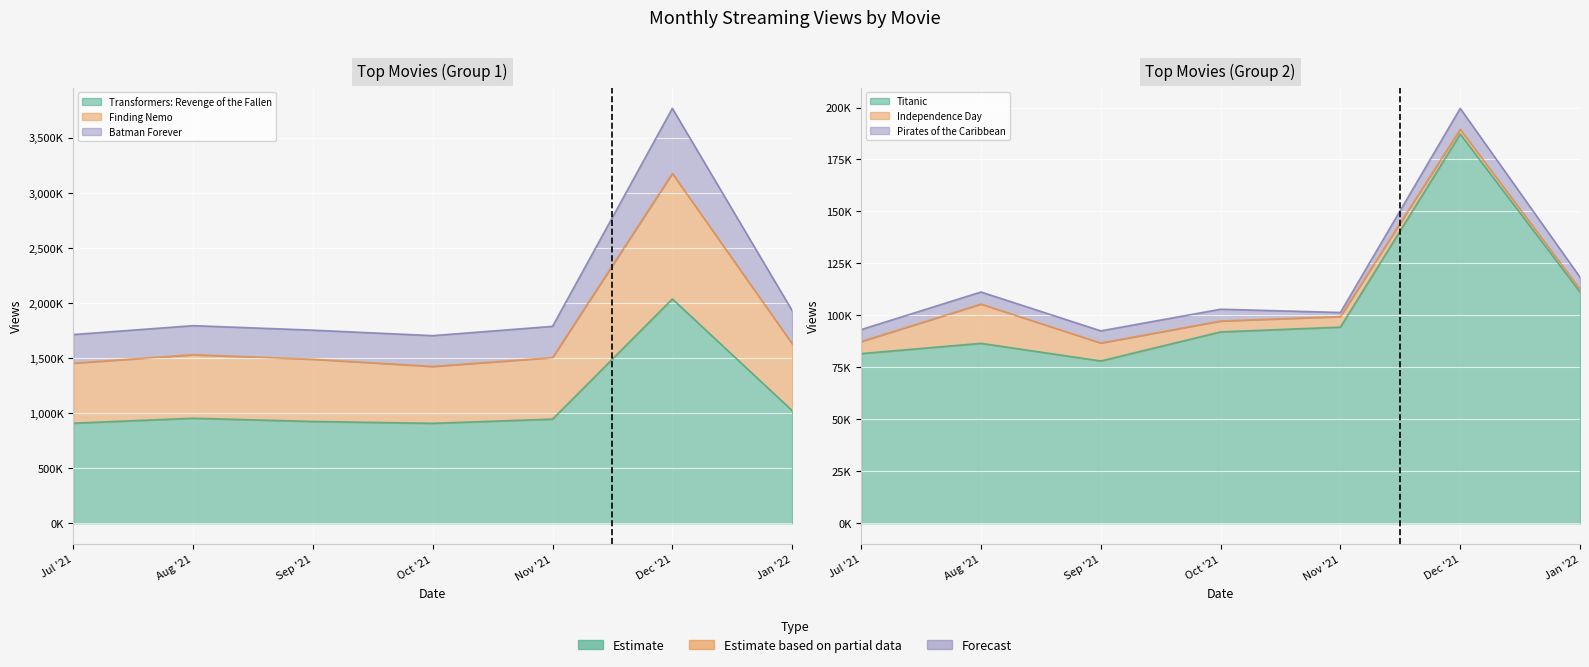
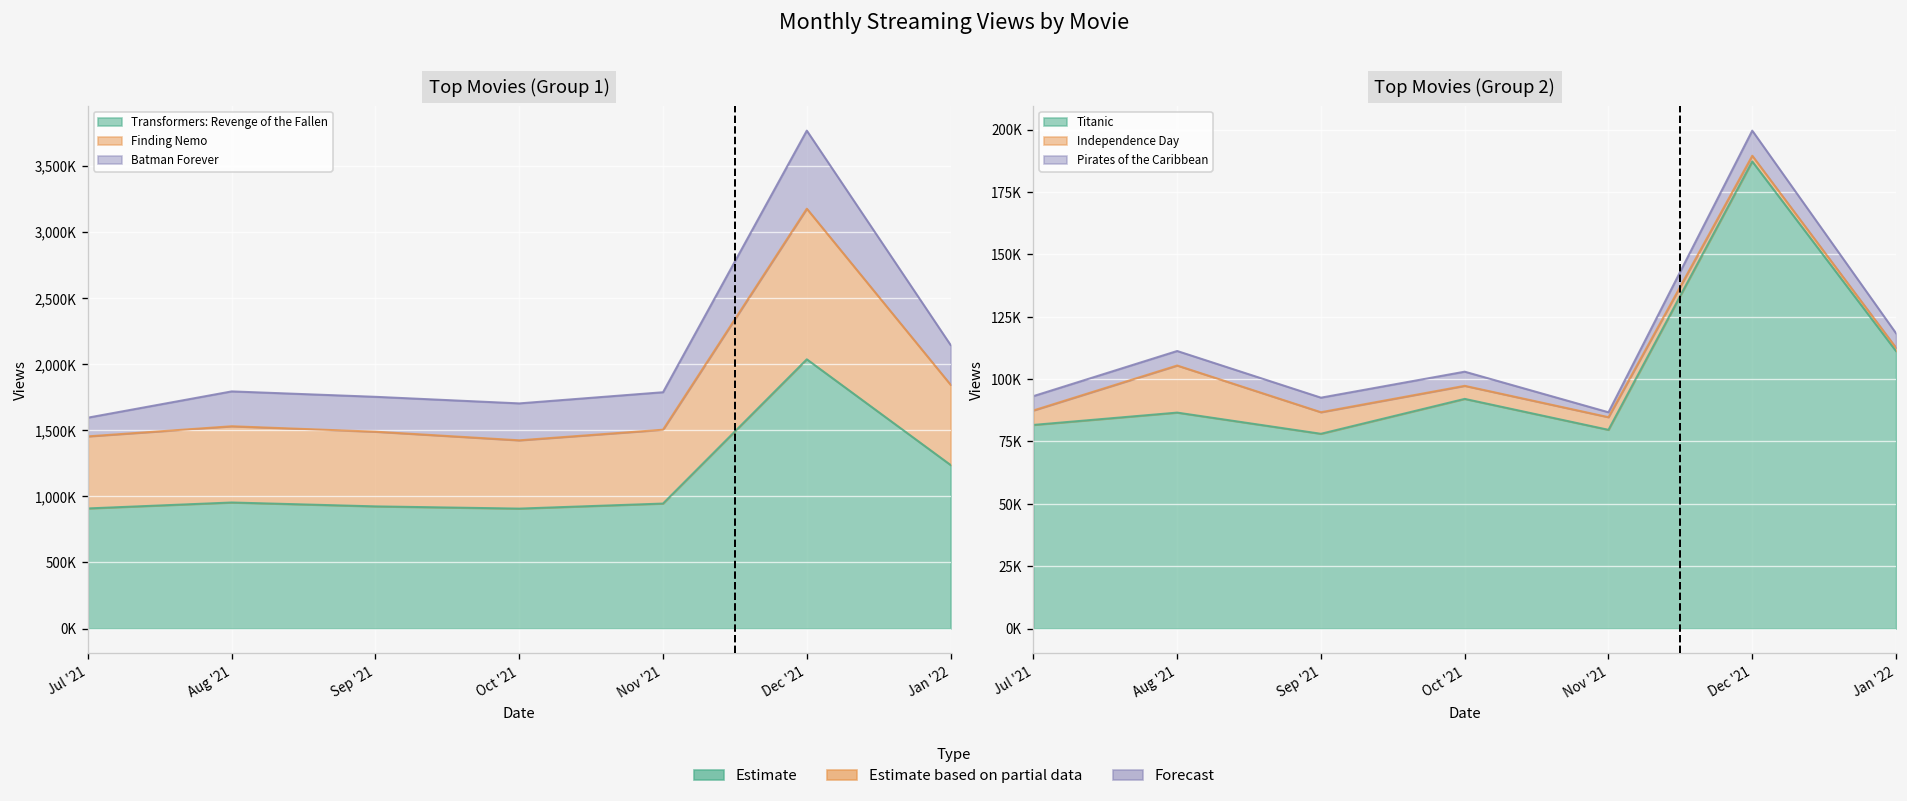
  {
    "Top Movies (Group 1)": {
      "Transformers: Revenge of the Fallen": {
        "Jul '21": "910,000",
        "Aug '21": "950,000",
        "Sep '21": "920,000",
        "Oct '21": "910,000",
        "Nov '21": "950,000",
        "Dec '21": "2,040,000",
-       "Jan '22": "1,020,000"
+       "Jan '22": "1,240,000"
      },
      "Finding Nemo": {
        "Jul '21": "540,000",
        "Aug '21": "580,000",
        "Sep '21": "560,000",
        "Oct '21": "520,000",
        "Nov '21": "560,000",
        "Dec '21": "1,140,000",
        "Jan '22": "610,000"
      },
      "Batman Forever": {
-       "Jul '21": "260,000",
+       "Jul '21": "140,000",
        "Aug '21": "260,000",
        "Sep '21": "260,000",
        "Oct '21": "280,000",
        "Nov '21": "280,000",
        "Dec '21": "590,000",
        "Jan '22": "300,000"
      }
    },
    "Top Movies (Group 2)": {
      "Titanic": {
        "Jul '21": "82000",
        "Aug '21": "87000",
        "Sep '21": "78000",
        "Oct '21": "92000",
-       "Nov '21": "94000",
+       "Nov '21": "80000",
        "Dec '21": "187000",
        "Jan '22": "111000"
      },
      "Independence Day": {
        "Jul '21": "6000",
        "Aug '21": "19000",
        "Sep '21": "9000",
        "Oct '21": "5000",
        "Nov '21": "5000",
        "Dec '21": "2000",
        "Jan '22": "1000"
      },
      "Pirates of the Caribbean": {
        "Jul '21": "6000",
        "Aug '21": "6000",
        "Sep '21": "6000",
        "Oct '21": "6000",
        "Nov '21": "2000",
        "Dec '21": "10000",
        "Jan '22": "6000"
      }
    }
  }
